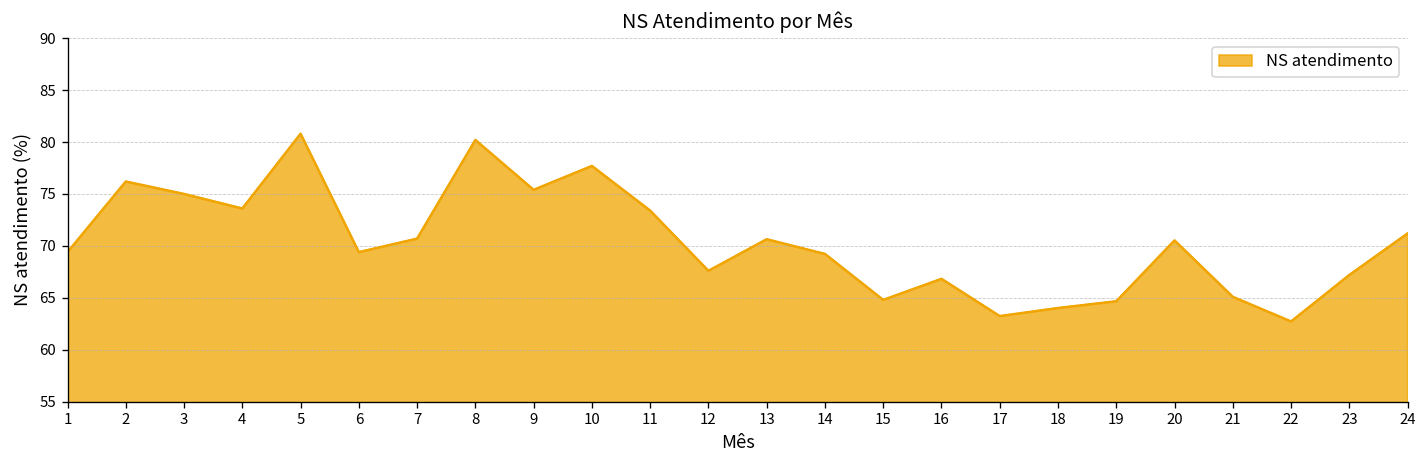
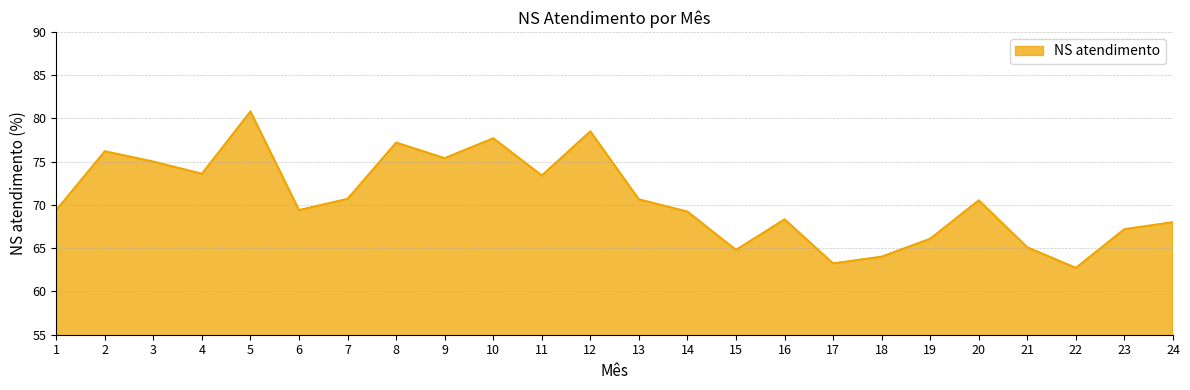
  {
    "1": 69,
    "2": 76,
    "3": 75,
    "4": 74,
    "5": 81,
    "6": 69,
    "7": 71,
-   "8": 80,
+   "8": 77,
    "9": 75,
    "10": 78,
    "11": 73,
-   "12": 68,
+   "12": 79,
    "13": 71,
    "14": 69,
    "15": 65,
-   "16": 67,
+   "16": 68,
    "17": 63,
    "18": 64,
-   "19": 65,
+   "19": 66,
    "20": 71,
    "21": 65,
    "22": 63,
    "23": 67,
-   "24": 71
+   "24": 68
  }
